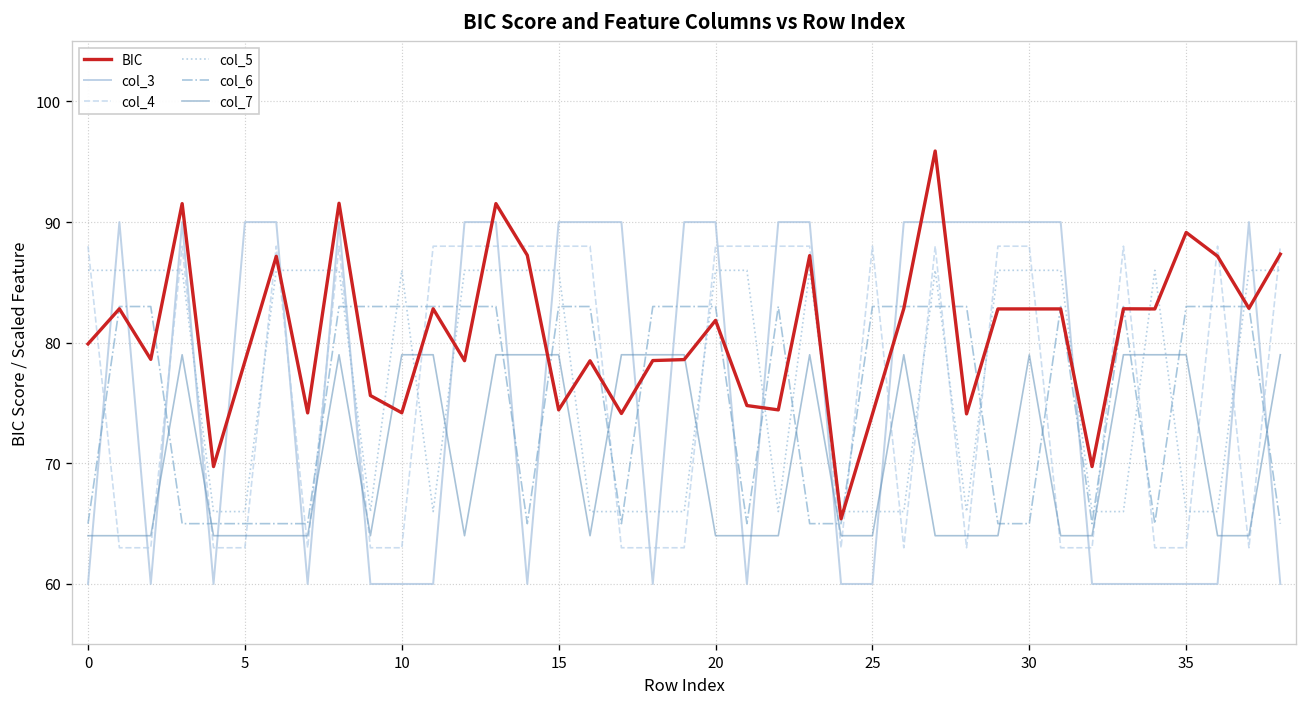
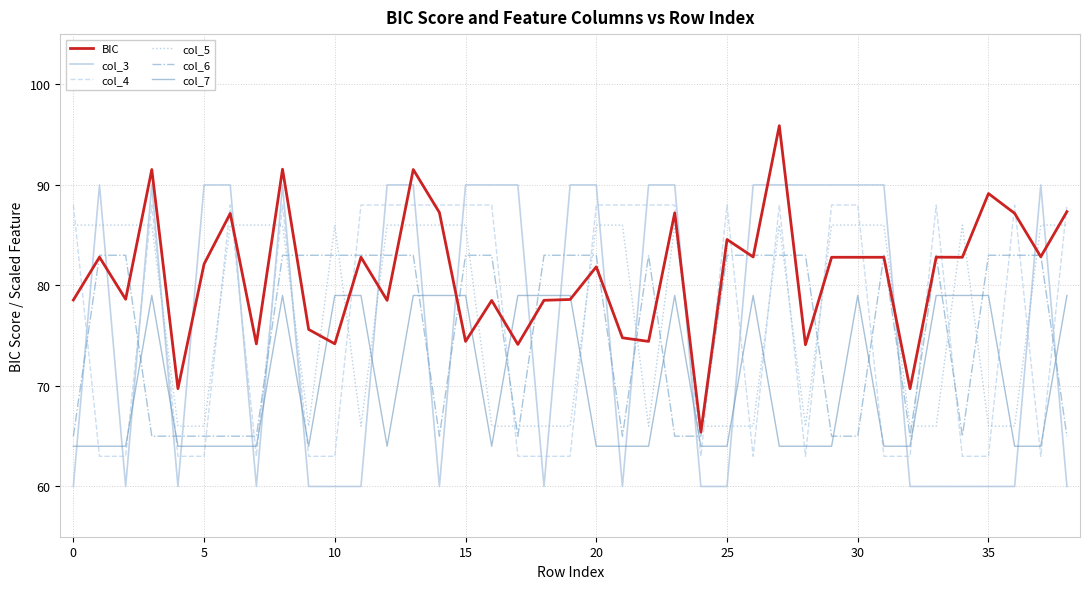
  {
    "BIC": {
-     "0": 79.9,
-     "5": 78.5,
+     "0": 78.6,
+     "5": 82.1,
      "10": 74.2,
      "15": 74.4,
      "20": 81.9,
-     "25": 74.1,
+     "25": 84.6,
      "30": 82.8,
      "35": 89.1
    }
  }
